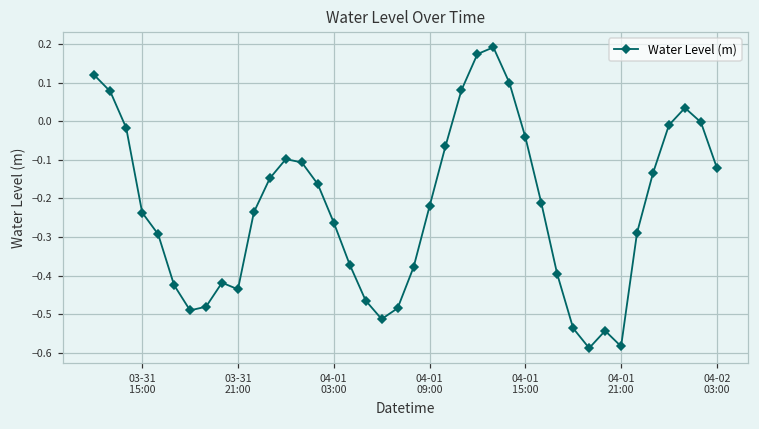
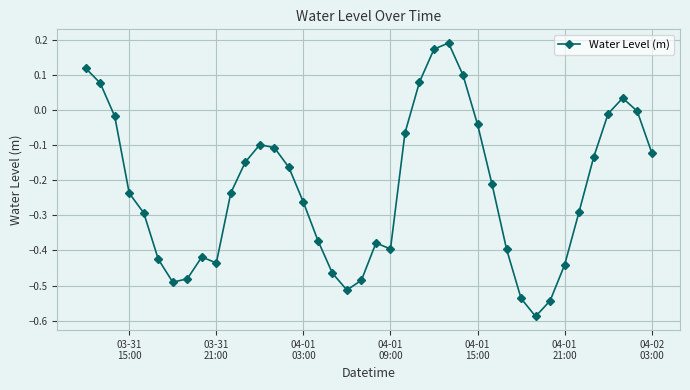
  {
    "03-31 15:00": -0.24,
    "03-31 21:00": -0.44,
    "04-01 03:00": -0.26,
-   "04-01 09:00": -0.22,
+   "04-01 09:00": -0.40,
    "04-01 15:00": -0.04,
-   "04-01 21:00": -0.58,
+   "04-01 21:00": -0.44,
    "04-02 03:00": -0.12
  }
